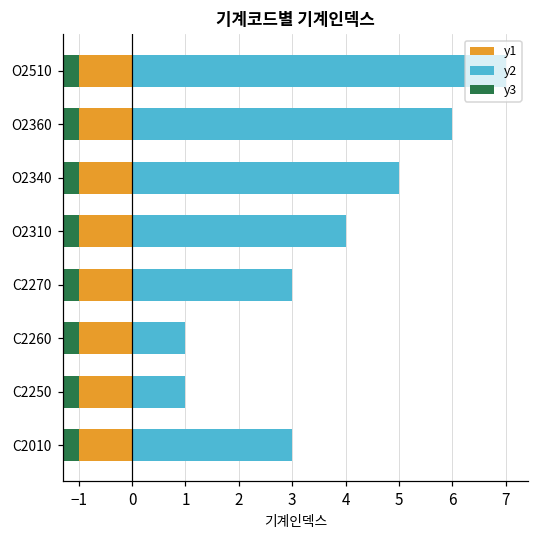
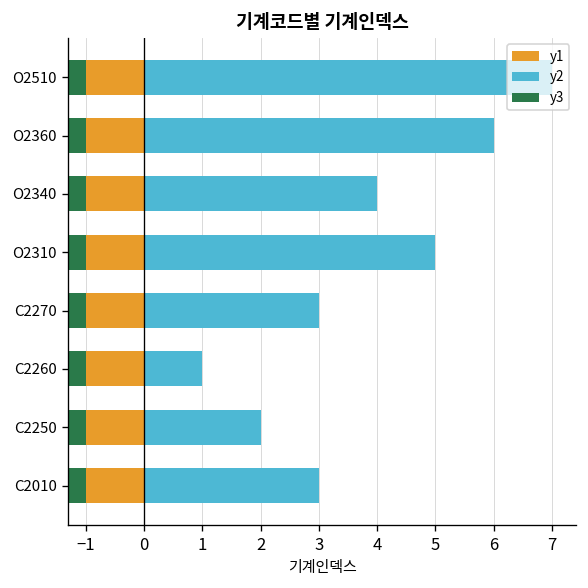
  {
    "y3": {
      "O2510": -1,
      "O2360": -1,
      "O2340": -1,
      "O2310": -1,
      "C2270": -1,
      "C2260": -1,
      "C2250": -1,
      "C2010": -1
    },
    "y2": {
      "O2360": 6,
-     "O2340": 5,
-     "O2310": 4,
+     "O2340": 4,
+     "O2310": 5,
      "C2270": 3,
      "C2260": 1,
-     "C2250": 1,
+     "C2250": 2,
      "C2010": 3
    }
  }
